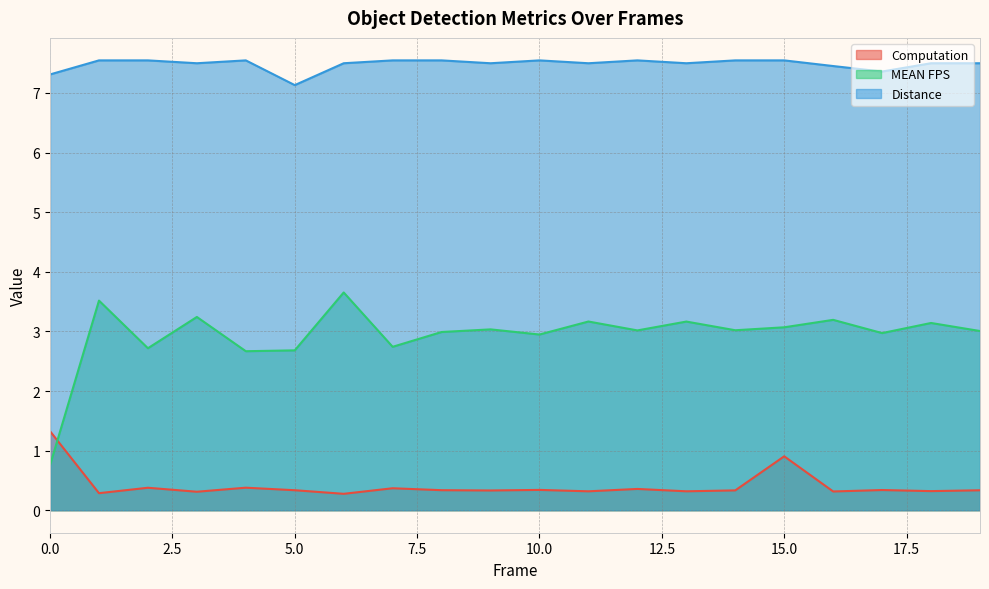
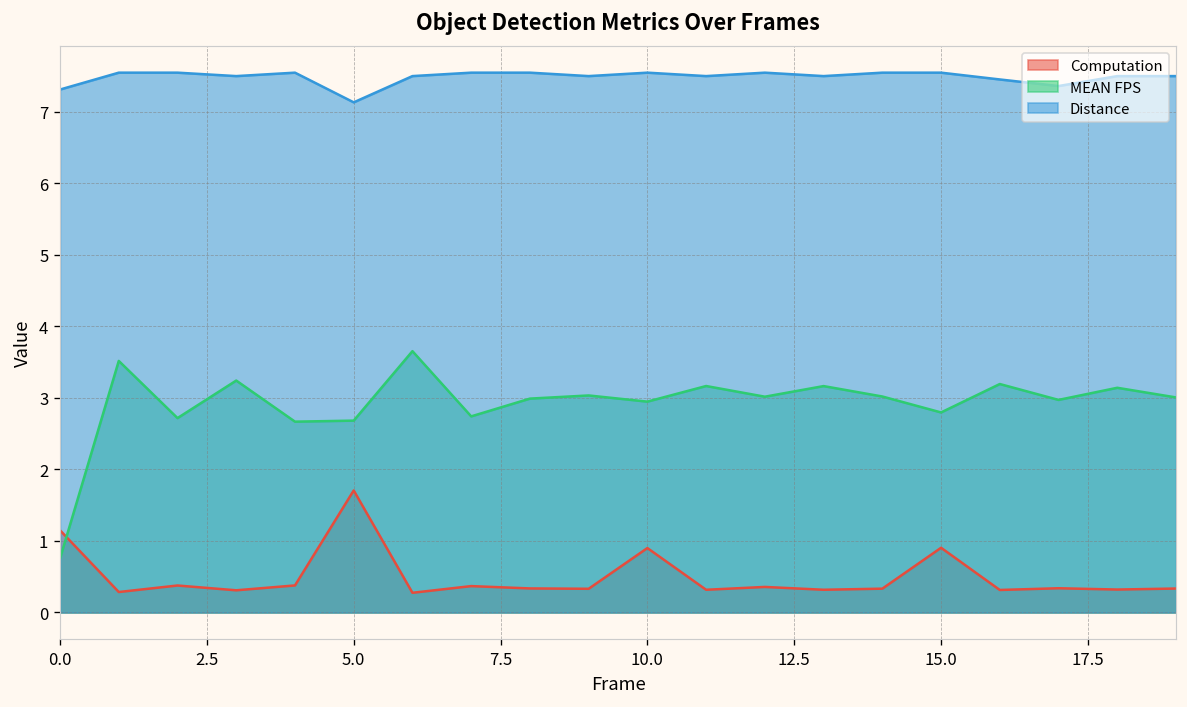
  {
    "Computation": {
-     "0.0": 1.3,
-     "5.0": 0.3,
-     "10.0": 0.3,
+     "0.0": 1.1,
+     "5.0": 1.7,
+     "10.0": 0.9,
      "15.0": 0.9
    },
    "MEAN FPS": {
      "0.0": 0.8,
      "5.0": 2.7,
      "10.0": 2.9,
-     "15.0": 3.1
+     "15.0": 2.8
    },
    "Distance": {
      "0.0": 7.3,
      "5.0": 7.1,
      "10.0": 7.5,
      "15.0": 7.5
    }
  }
